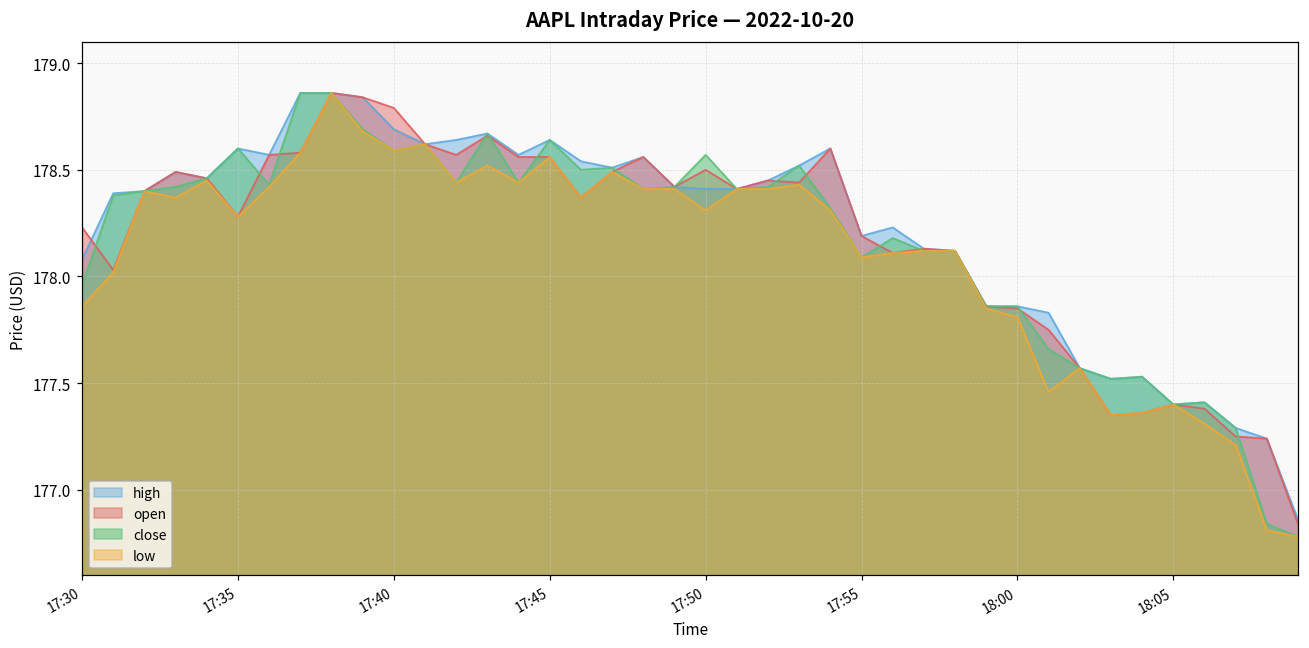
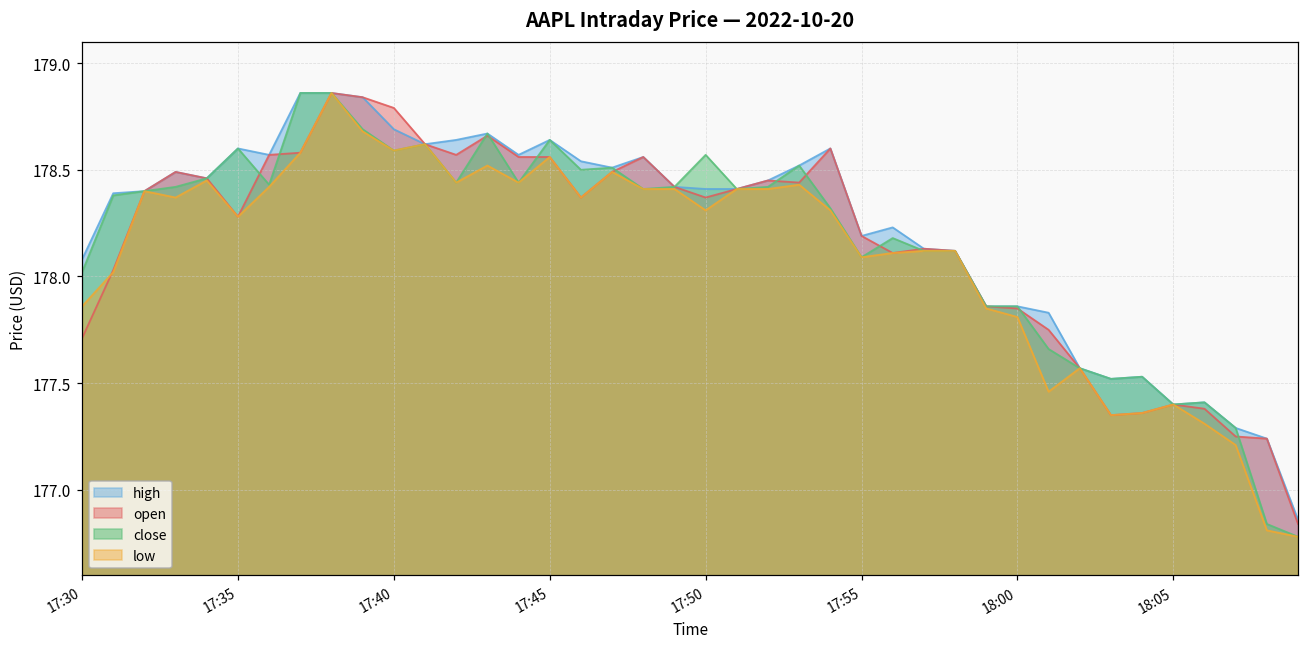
  {
    "high": {
      "17:30": 178.08,
      "17:40": 178.69,
      "17:50": 178.41
    },
    "open": {
-     "17:30": 178.23,
+     "17:30": 177.71,
      "17:40": 178.79,
-     "17:50": 178.50
+     "17:50": 178.37
    },
    "close": {
-     "17:30": 177.96,
+     "17:30": 178.02,
      "17:50": 178.57
    },
    "low": {
      "17:30": 177.86,
      "17:50": 178.31,
      "18:00": 177.81
    }
  }
